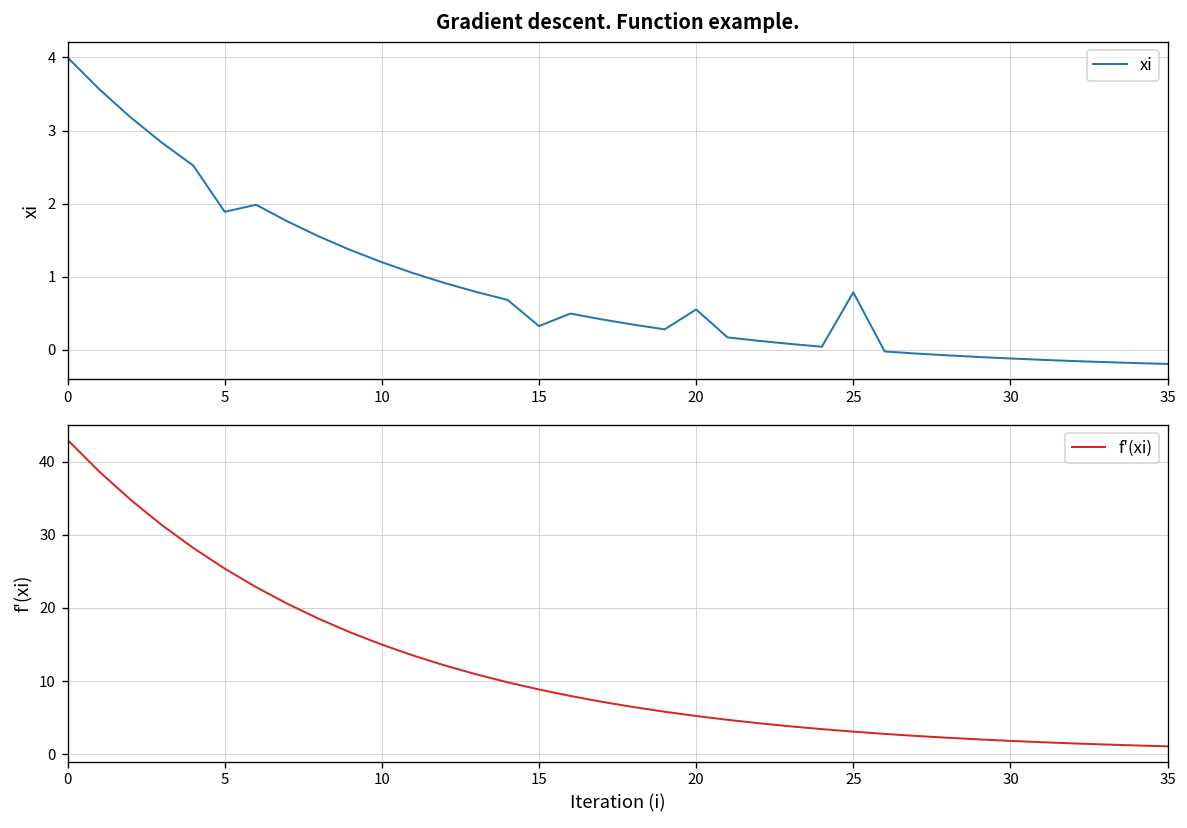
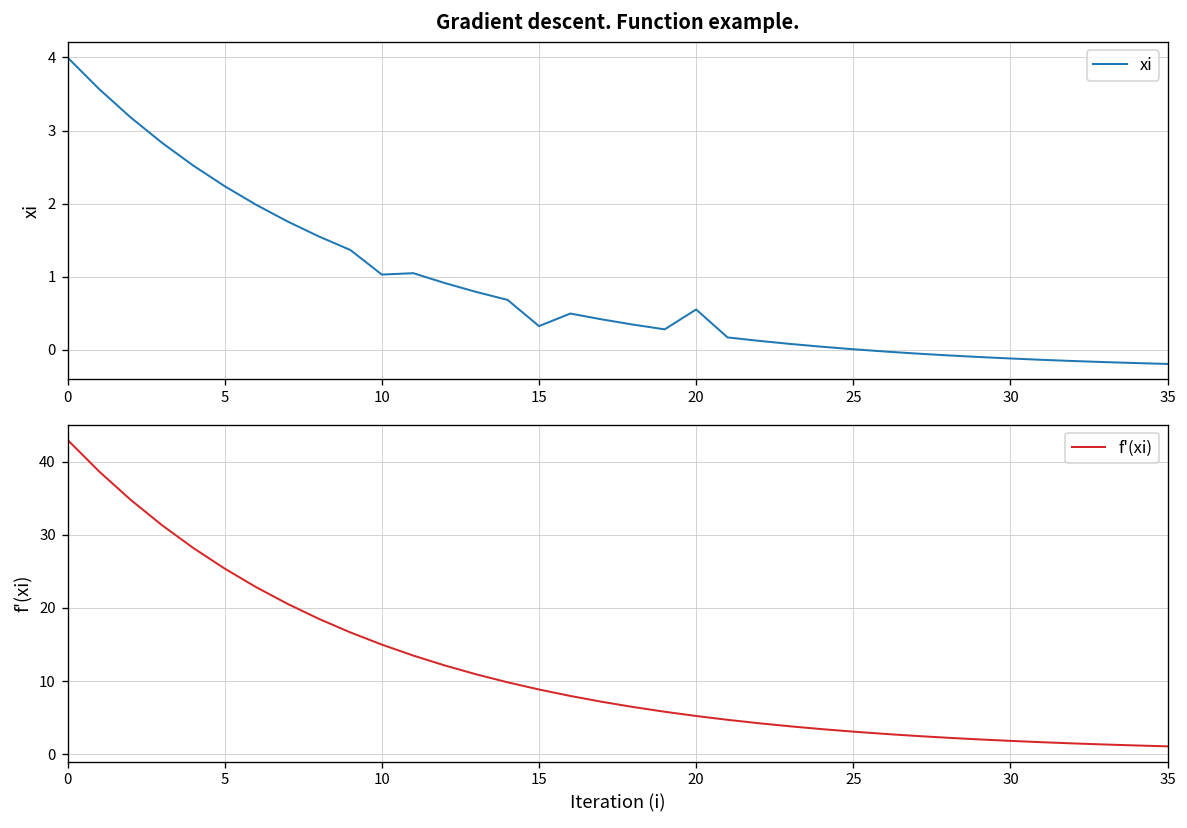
  {
    "Gradient descent. Function example.": {
      "0": 4.0,
-     "5": 1.9,
-     "10": 1.2,
+     "5": 2.2,
+     "10": 1.0,
      "15": 0.3,
      "20": 0.6,
-     "25": 0.8,
+     "25": 0.0,
      "30": -0.1,
      "35": -0.2
    }
  }
